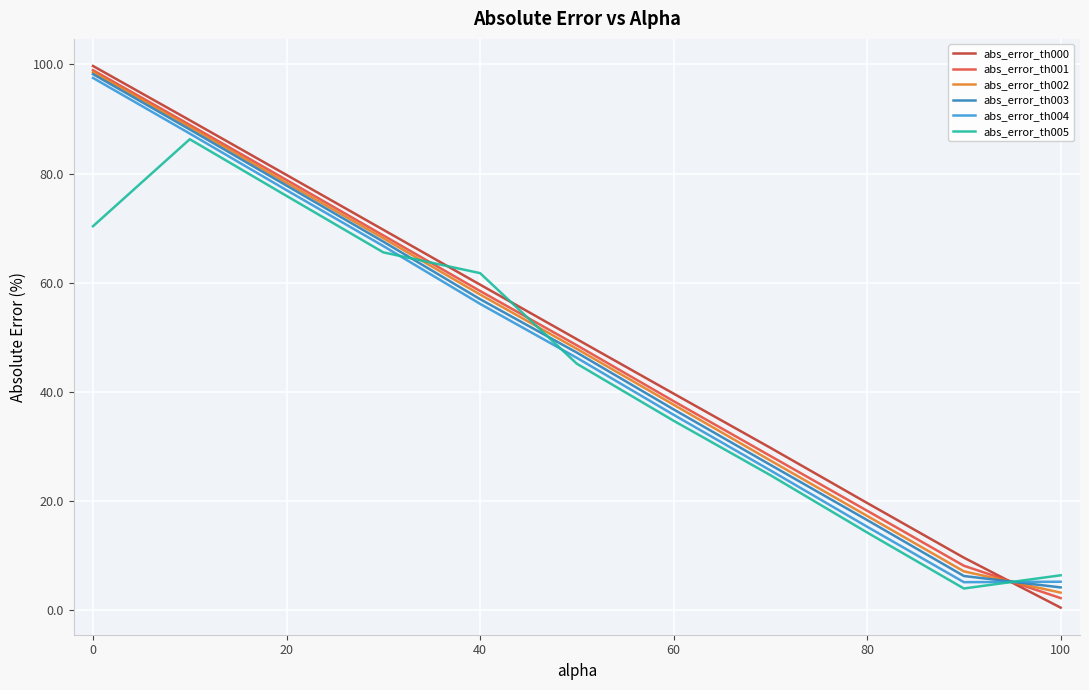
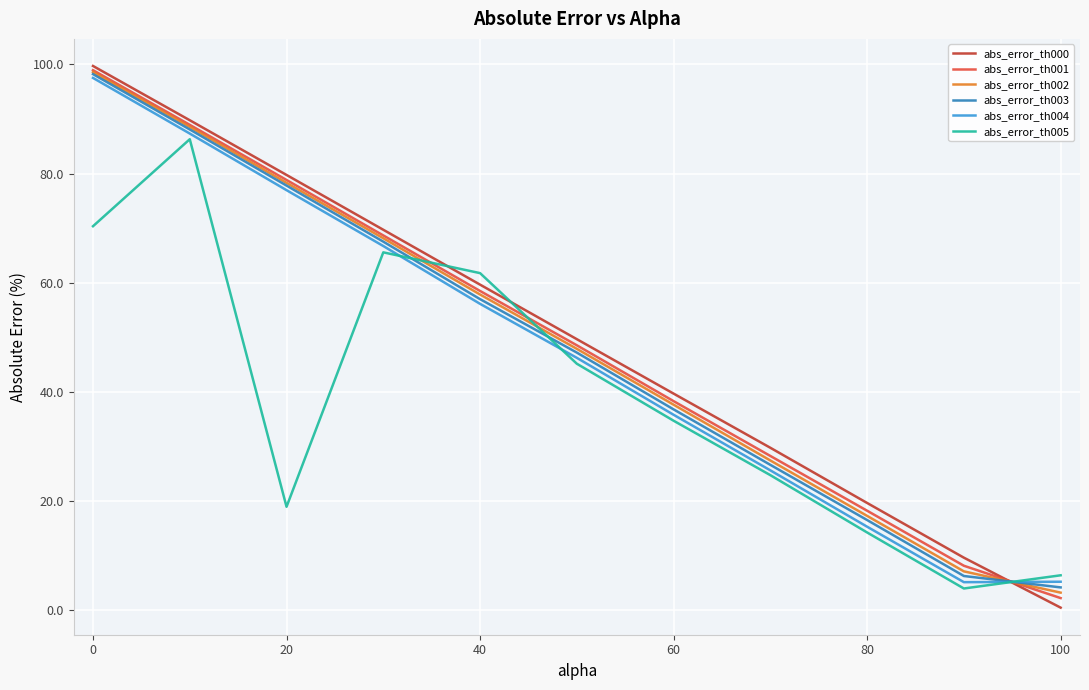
  {
    "abs_error_th005": {
      "0": 70,
-     "20": 76,
+     "20": 19,
      "40": 62,
      "60": 35,
      "80": 14,
      "100": 6
    }
  }
